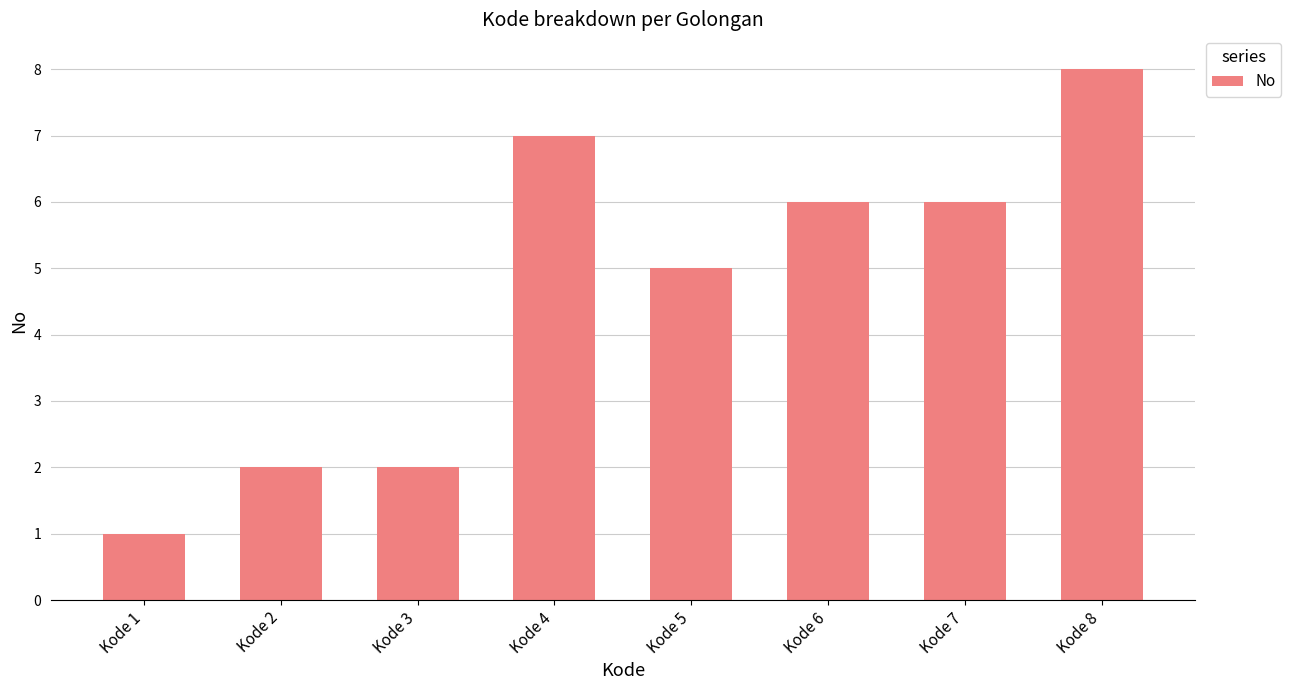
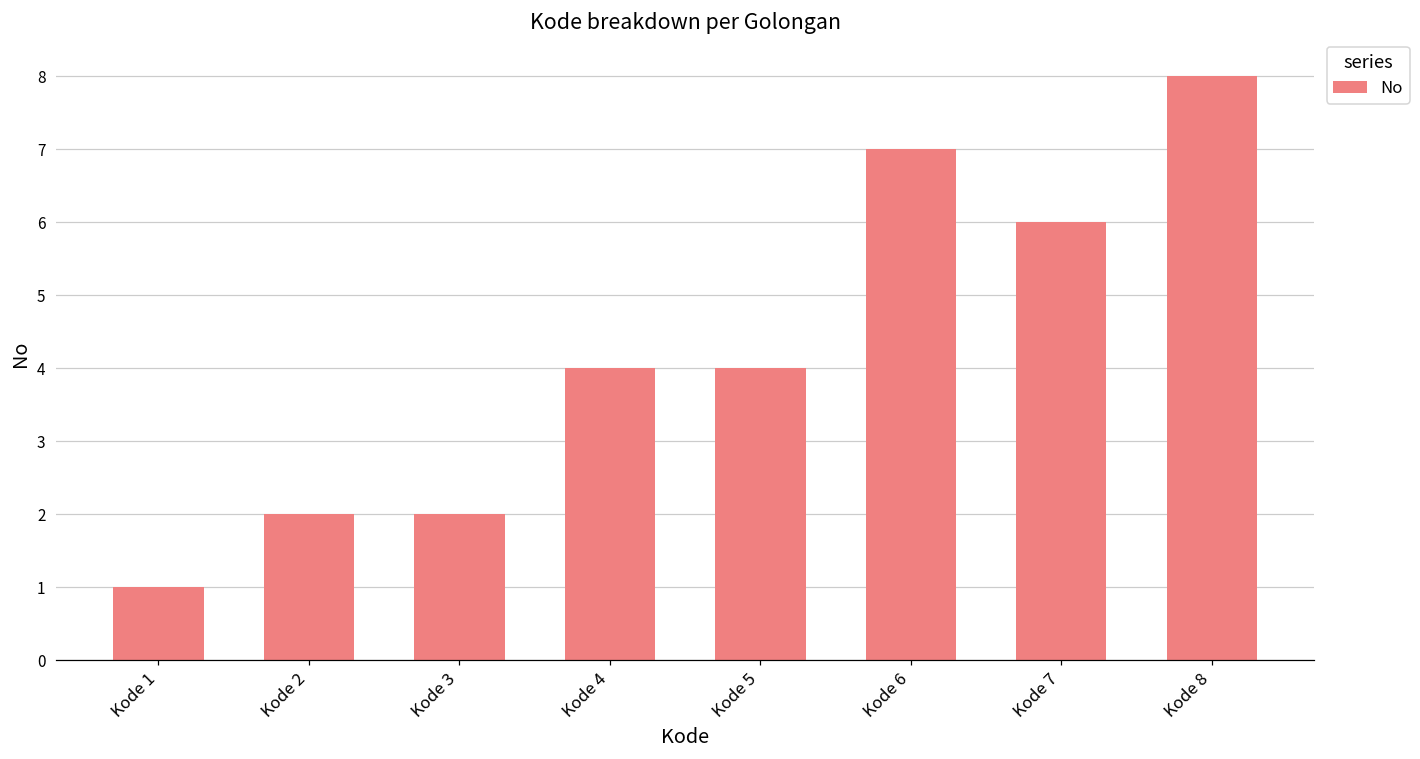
  {
    "Kode 1": 1,
    "Kode 2": 2,
    "Kode 3": 2,
-   "Kode 4": 7,
-   "Kode 5": 5,
-   "Kode 6": 6,
+   "Kode 4": 4,
+   "Kode 5": 4,
+   "Kode 6": 7,
    "Kode 7": 6,
    "Kode 8": 8
  }
